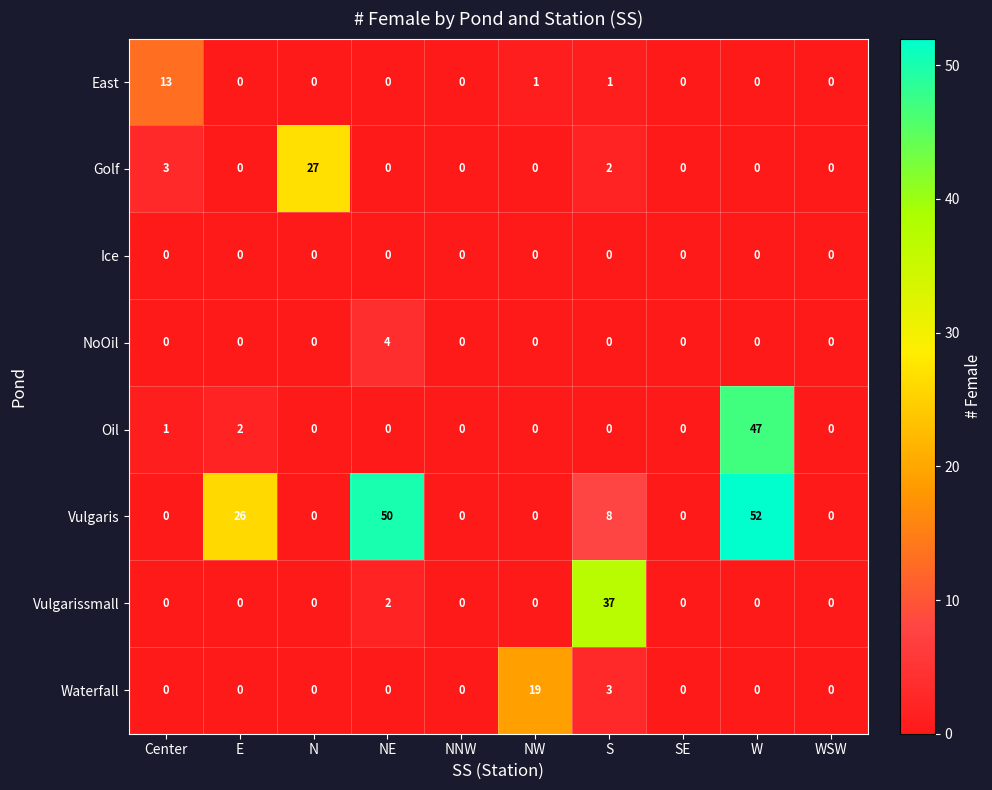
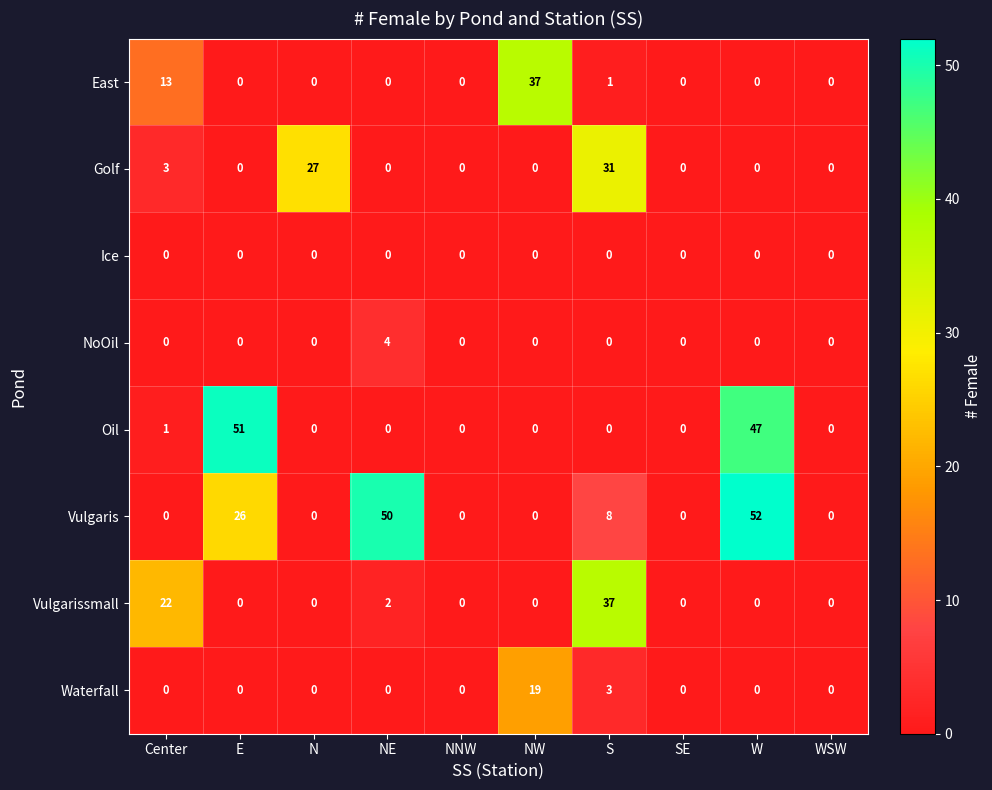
  {
    "East": {
      "Center": 13,
      "E": 0,
      "N": 0,
      "NE": 0,
      "NNW": 0,
-     "NW": 1,
+     "NW": 37,
      "S": 1,
      "SE": 0,
      "W": 0,
      "WSW": 0
    },
    "Golf": {
      "Center": 3,
      "E": 0,
      "N": 27,
      "NE": 0,
      "NNW": 0,
      "NW": 0,
-     "S": 2,
+     "S": 31,
      "SE": 0,
      "W": 0,
      "WSW": 0
    },
    "Ice": {
      "Center": 0,
      "E": 0,
      "N": 0,
      "NE": 0,
      "NNW": 0,
      "NW": 0,
      "S": 0,
      "SE": 0,
      "W": 0,
      "WSW": 0
    },
    "NoOil": {
      "Center": 0,
      "E": 0,
      "N": 0,
      "NE": 4,
      "NNW": 0,
      "NW": 0,
      "S": 0,
      "SE": 0,
      "W": 0,
      "WSW": 0
    },
    "Oil": {
      "Center": 1,
-     "E": 2,
+     "E": 51,
      "N": 0,
      "NE": 0,
      "NNW": 0,
      "NW": 0,
      "S": 0,
      "SE": 0,
      "W": 47,
      "WSW": 0
    },
    "Vulgaris": {
      "Center": 0,
      "E": 26,
      "N": 0,
      "NE": 50,
      "NNW": 0,
      "NW": 0,
      "S": 8,
      "SE": 0,
      "W": 52,
      "WSW": 0
    },
    "Vulgarissmall": {
-     "Center": 0,
+     "Center": 22,
      "E": 0,
      "N": 0,
      "NE": 2,
      "NNW": 0,
      "NW": 0,
      "S": 37,
      "SE": 0,
      "W": 0,
      "WSW": 0
    },
    "Waterfall": {
      "Center": 0,
      "E": 0,
      "N": 0,
      "NE": 0,
      "NNW": 0,
      "NW": 19,
      "S": 3,
      "SE": 0,
      "W": 0,
      "WSW": 0
    }
  }
